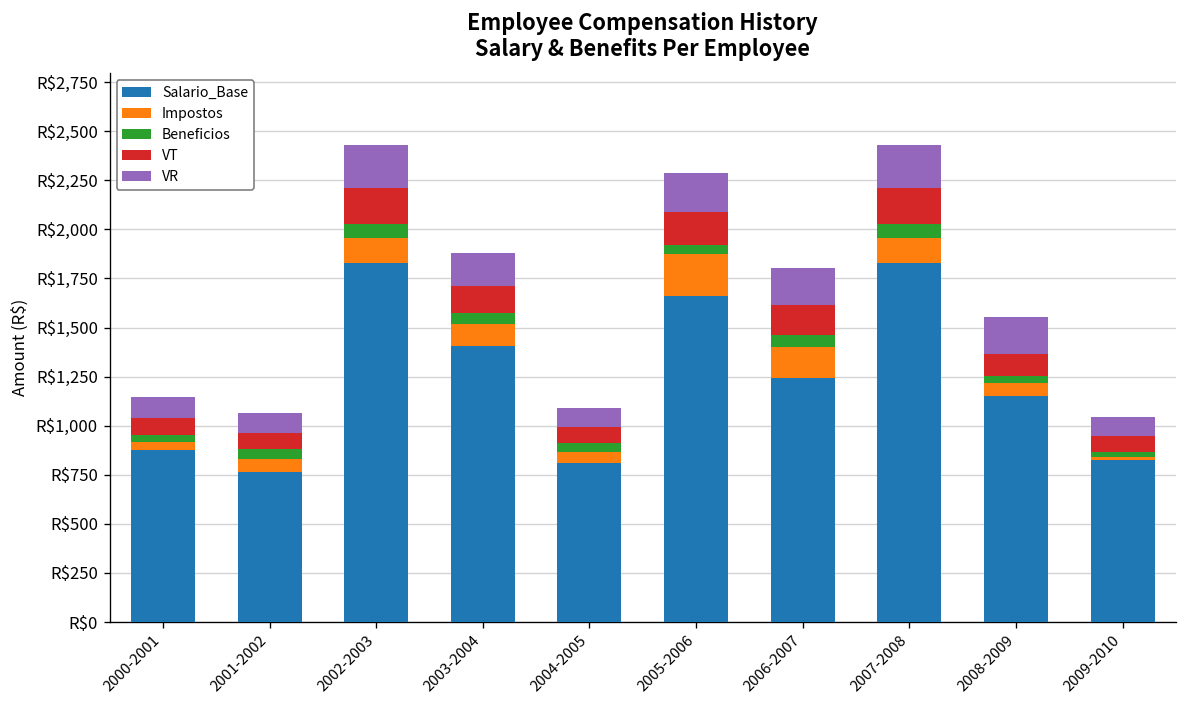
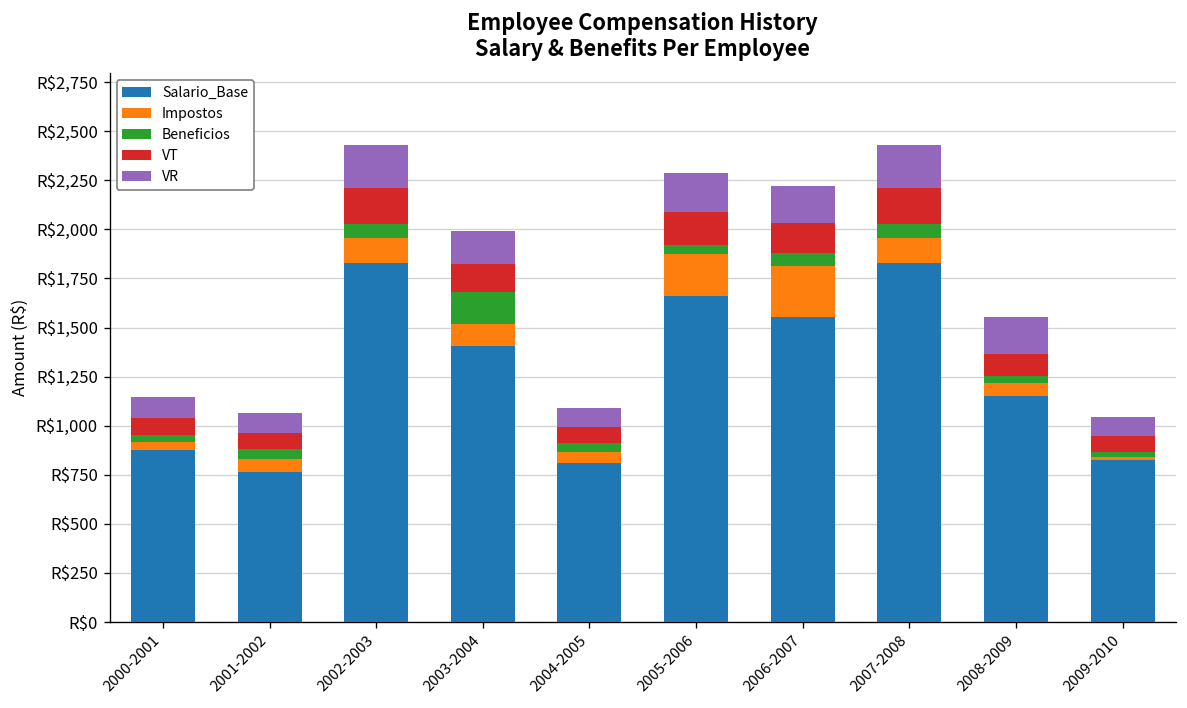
  {
    "Salario_Base": {
      "2000-2001": "R$880",
      "2001-2002": "R$760",
      "2002-2003": "R$1,830",
      "2003-2004": "R$1,400",
      "2004-2005": "R$810",
      "2005-2006": "R$1,660",
-     "2006-2007": "R$1,240",
+     "2006-2007": "R$1,550",
      "2007-2008": "R$1,830",
      "2008-2009": "R$1,150",
      "2009-2010": "R$820"
    },
    "Impostos": {
      "2000-2001": "R$40",
      "2001-2002": "R$70",
      "2002-2003": "R$130",
      "2003-2004": "R$110",
      "2004-2005": "R$60",
      "2005-2006": "R$210",
-     "2006-2007": "R$160",
+     "2006-2007": "R$260",
      "2007-2008": "R$130",
      "2008-2009": "R$70",
      "2009-2010": "R$20"
    },
    "Beneficios": {
      "2000-2001": "R$40",
      "2001-2002": "R$50",
      "2002-2003": "R$70",
-     "2003-2004": "R$60",
+     "2003-2004": "R$160",
      "2004-2005": "R$50",
      "2005-2006": "R$50",
      "2006-2007": "R$60",
      "2007-2008": "R$70",
      "2008-2009": "R$30",
      "2009-2010": "R$20"
    },
    "VT": {
      "2000-2001": "R$90",
      "2001-2002": "R$80",
      "2002-2003": "R$180",
      "2003-2004": "R$140",
      "2004-2005": "R$80",
      "2005-2006": "R$170",
      "2006-2007": "R$160",
      "2007-2008": "R$180",
      "2008-2009": "R$110",
      "2009-2010": "R$80"
    },
    "VR": {
      "2000-2001": "R$110",
      "2001-2002": "R$100",
      "2002-2003": "R$220",
      "2003-2004": "R$170",
      "2004-2005": "R$100",
      "2005-2006": "R$200",
      "2006-2007": "R$190",
      "2007-2008": "R$220",
      "2008-2009": "R$190",
      "2009-2010": "R$100"
    }
  }
